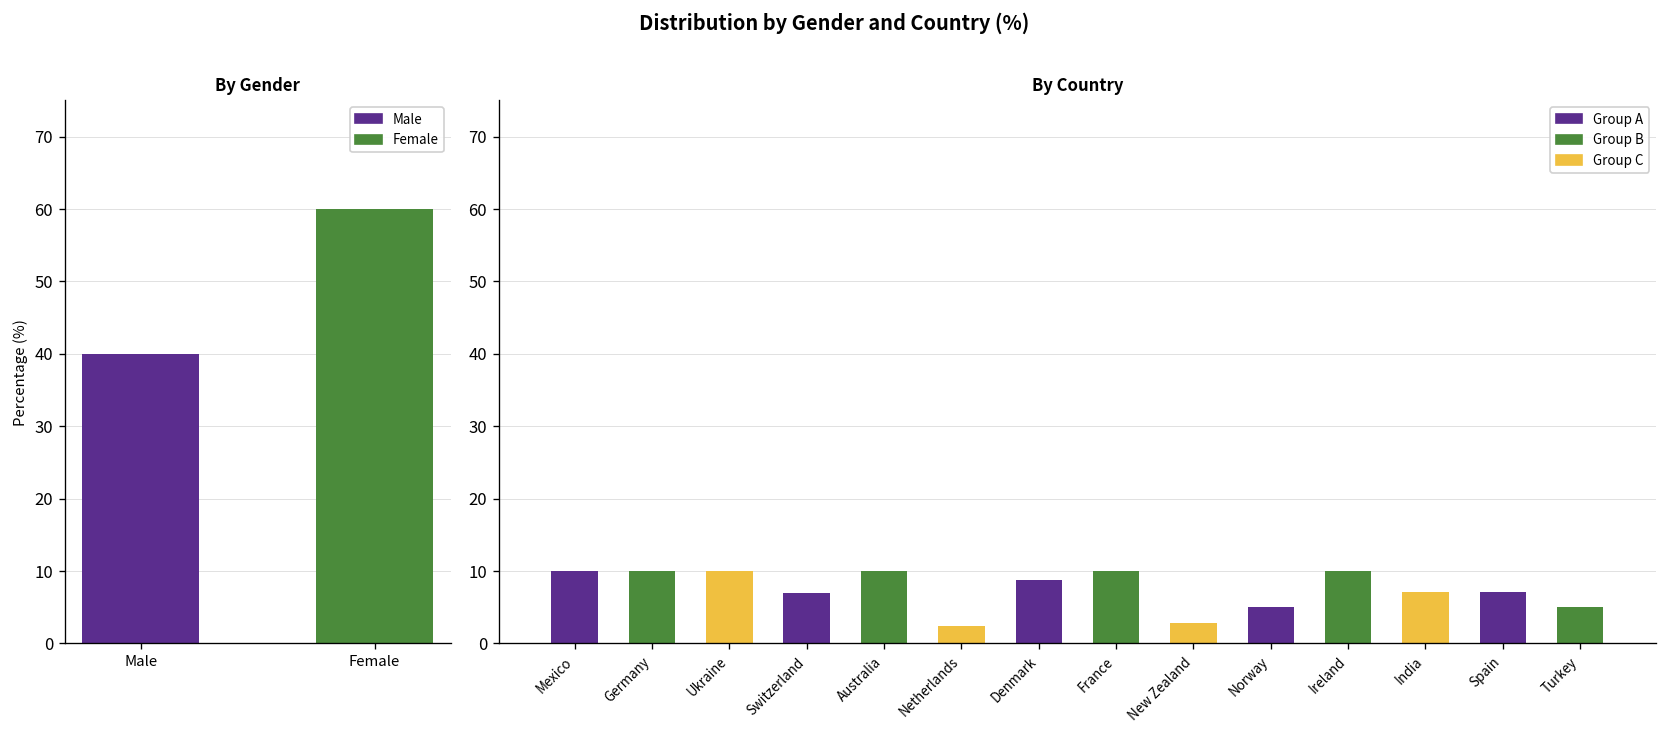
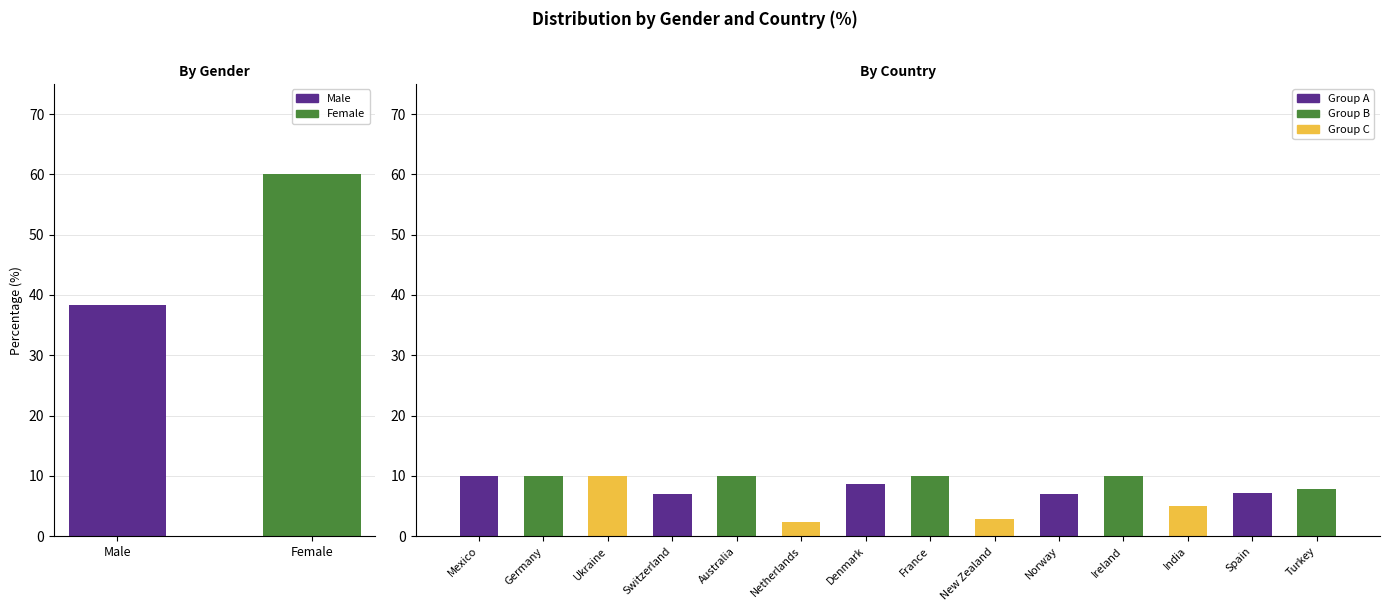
  {
    "By Gender": {
-     "Male": 40,
+     "Male": 38,
      "Female": 60
    },
    "By Country": {
      "Mexico": 10,
      "Germany": 10,
      "Ukraine": 10,
      "Switzerland": 7,
      "Australia": 10,
      "Netherlands": 2,
      "Denmark": 9,
      "France": 10,
      "New Zealand": 3,
-     "Norway": 5,
+     "Norway": 7,
      "Ireland": 10,
-     "India": 7,
+     "India": 5,
      "Spain": 7,
-     "Turkey": 5
+     "Turkey": 8
    }
  }
